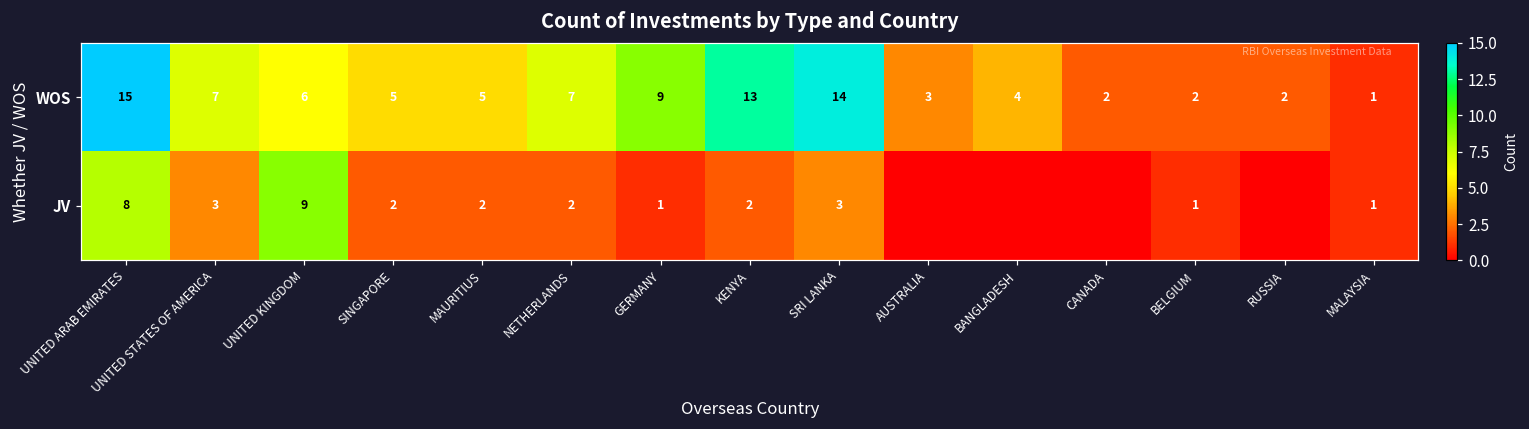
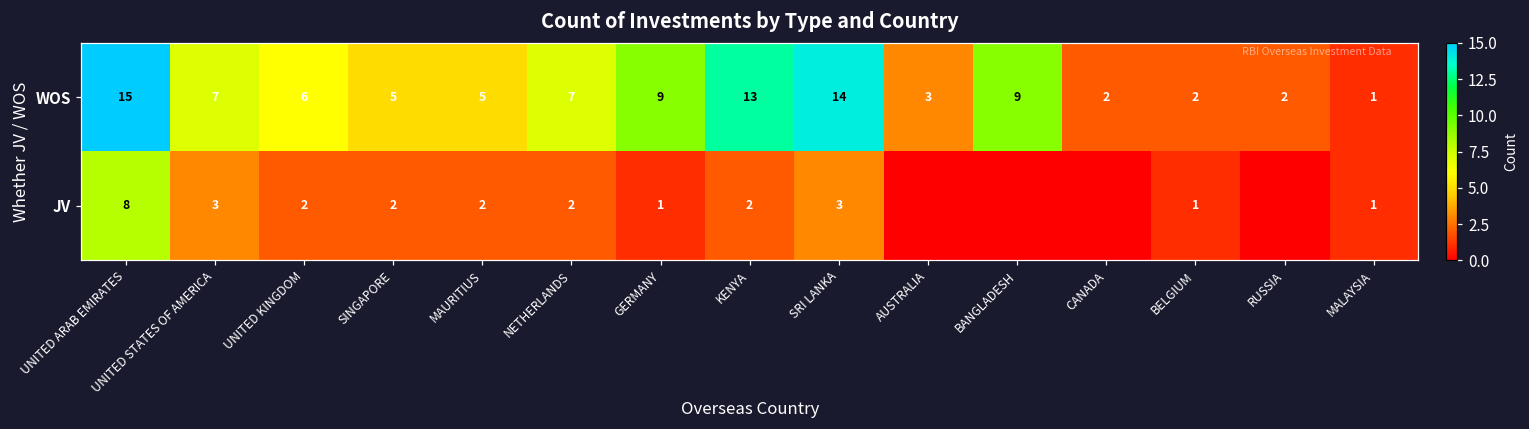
  {
    "WOS": {
      "UNITED ARAB EMIRATES": 15,
      "UNITED STATES OF AMERICA": 7,
      "UNITED KINGDOM": 6,
      "SINGAPORE": 5,
      "MAURITIUS": 5,
      "NETHERLANDS": 7,
      "GERMANY": 9,
      "KENYA": 13,
      "SRI LANKA": 14,
      "AUSTRALIA": 3,
-     "BANGLADESH": 4,
+     "BANGLADESH": 9,
      "CANADA": 2,
      "BELGIUM": 2,
      "MALAYSIA": 1
    },
    "JV": {
      "UNITED ARAB EMIRATES": 8,
      "UNITED STATES OF AMERICA": 3,
-     "UNITED KINGDOM": 9,
+     "UNITED KINGDOM": 2,
      "SINGAPORE": 2,
      "MAURITIUS": 2,
      "NETHERLANDS": 2,
      "GERMANY": 1,
      "KENYA": 2,
      "SRI LANKA": 3,
      "BELGIUM": 1,
      "MALAYSIA": 1
    }
  }
